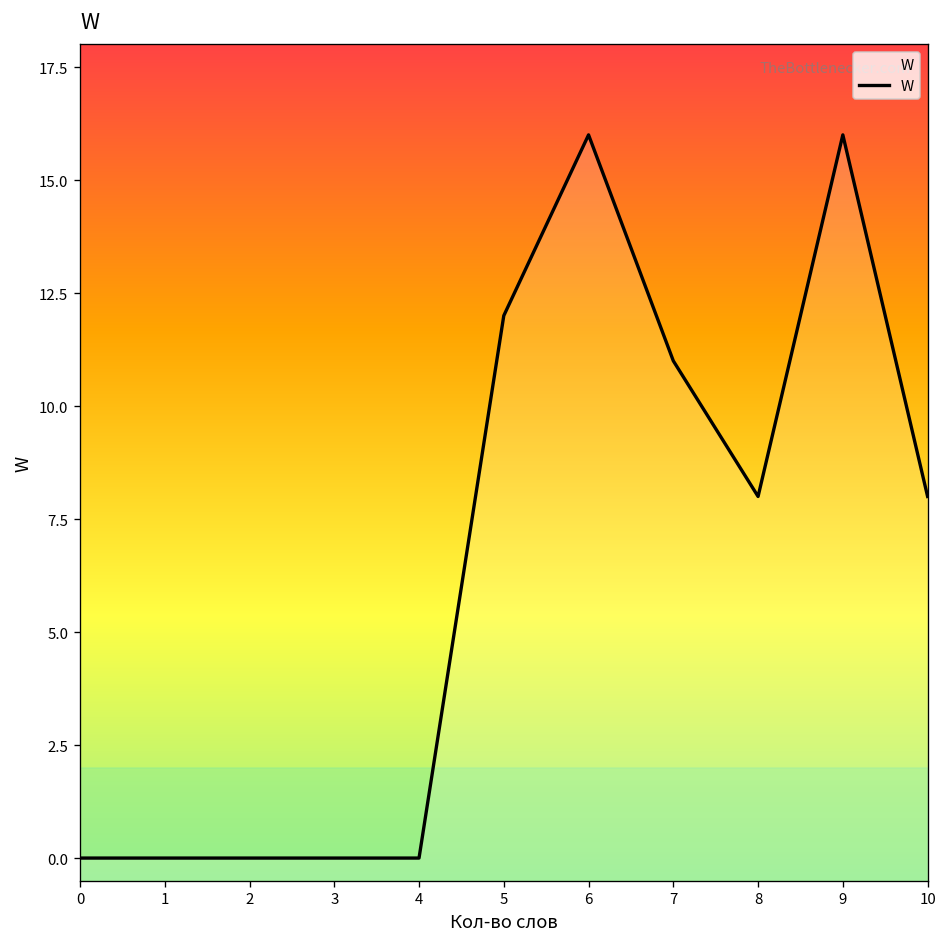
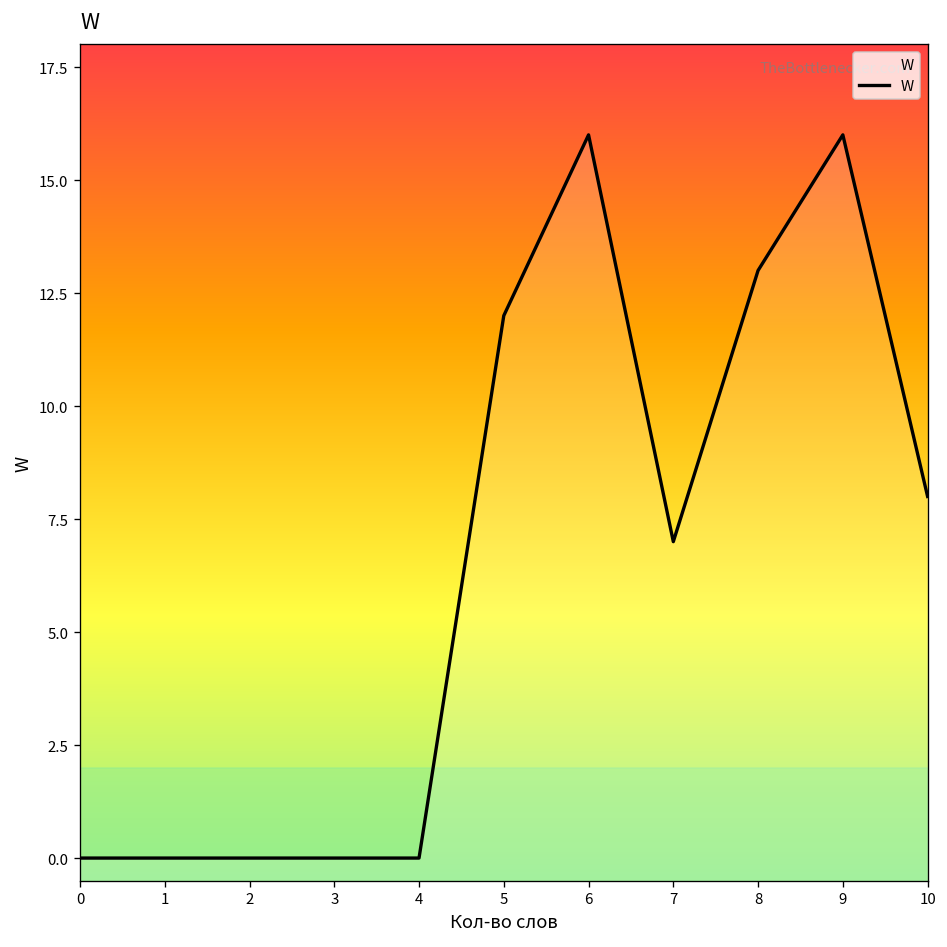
  {
    "5": 12,
    "6": 16,
-   "7": 11,
-   "8": 8,
+   "7": 7,
+   "8": 13,
    "9": 16,
    "10": 8
  }
